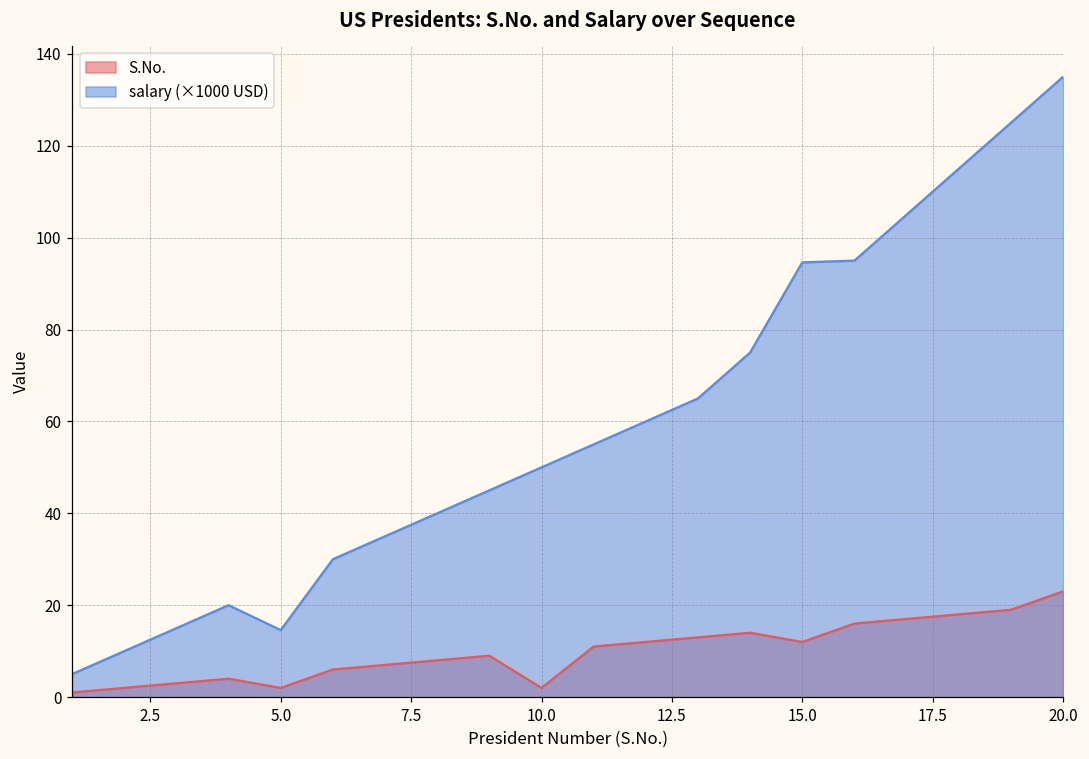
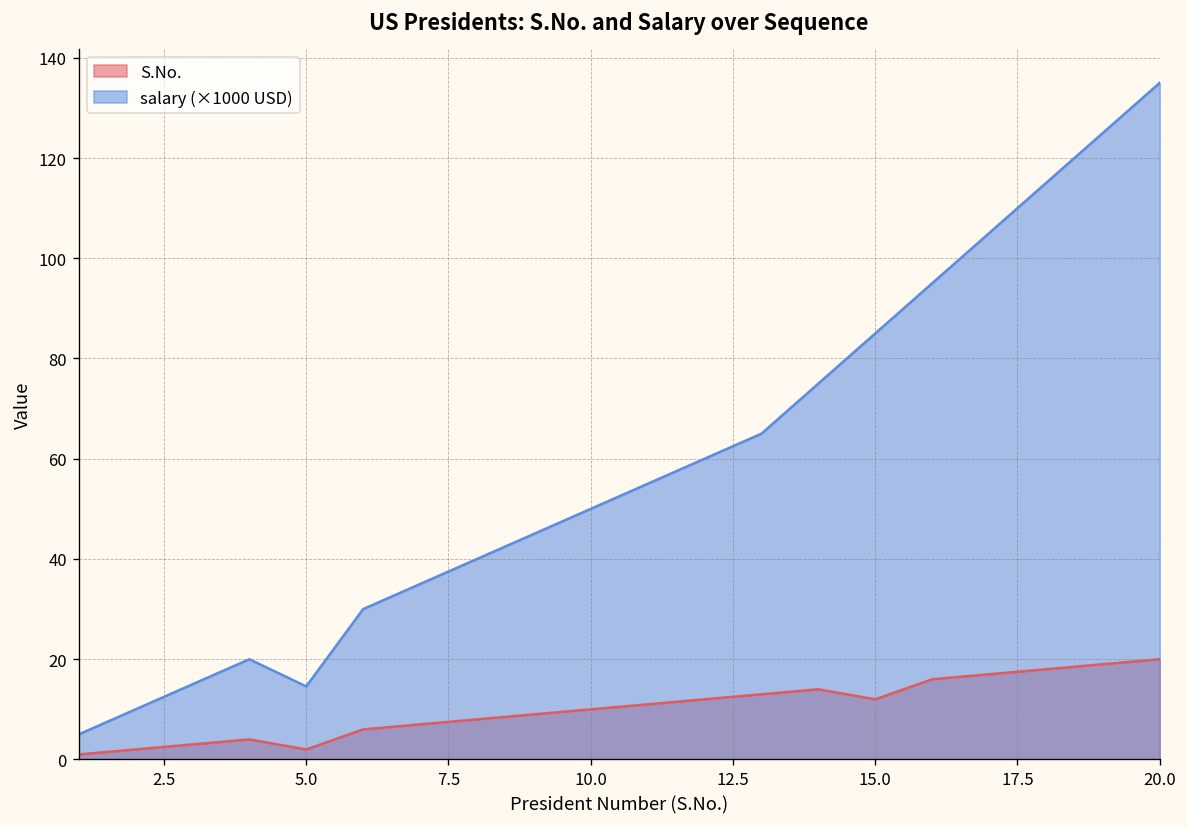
  {
    "S.No.": {
      "5.0": 2,
-     "10.0": 2,
+     "10.0": 10,
      "15.0": 12,
-     "20.0": 23
+     "20.0": 20
    },
    "salary (×1000 USD)": {
      "5.0": 15,
      "10.0": 50,
-     "15.0": 95,
+     "15.0": 85,
      "20.0": 135
    }
  }
